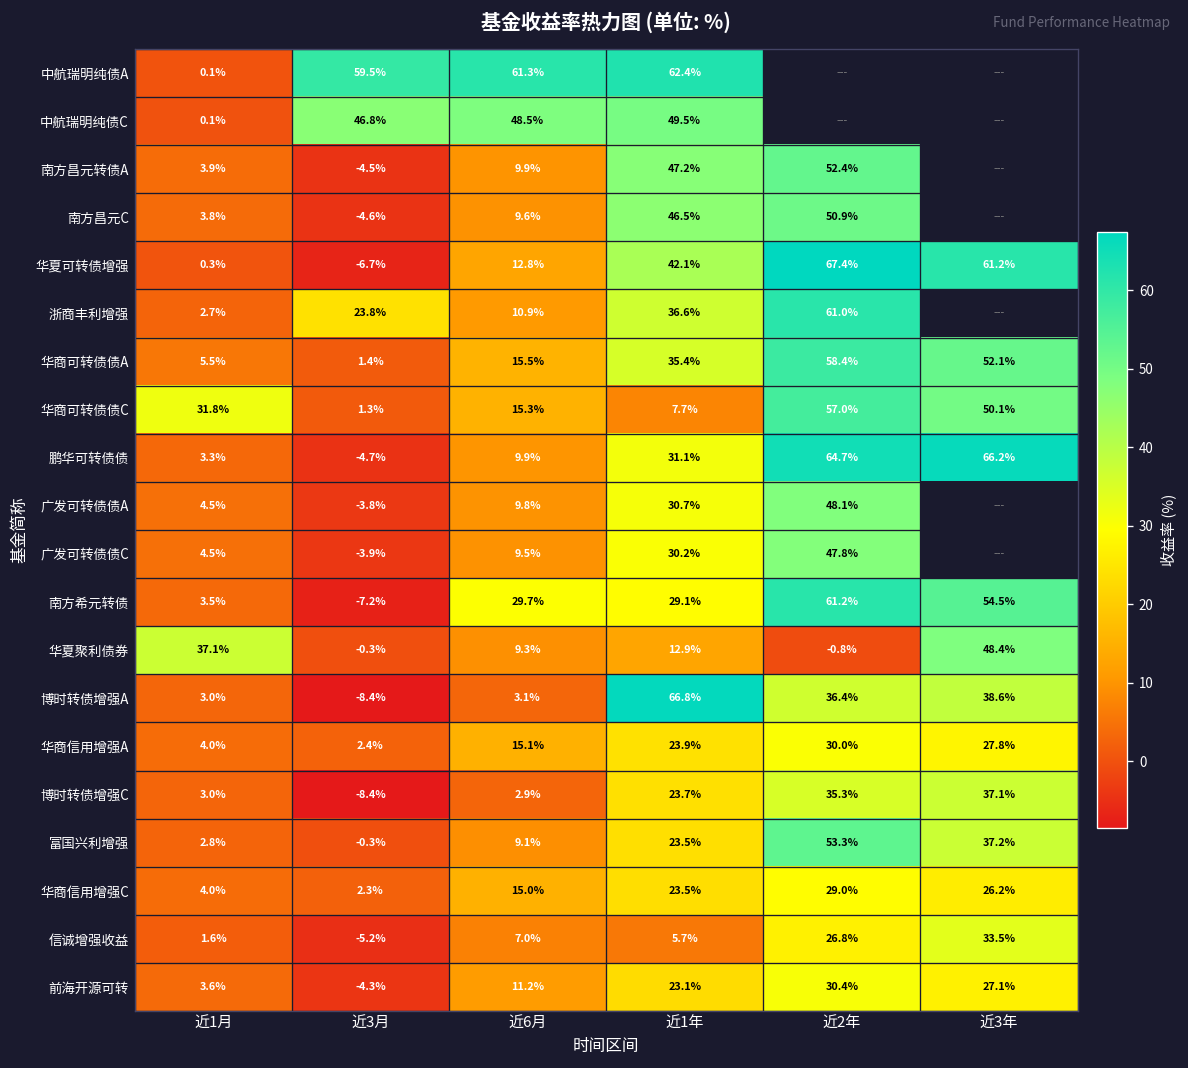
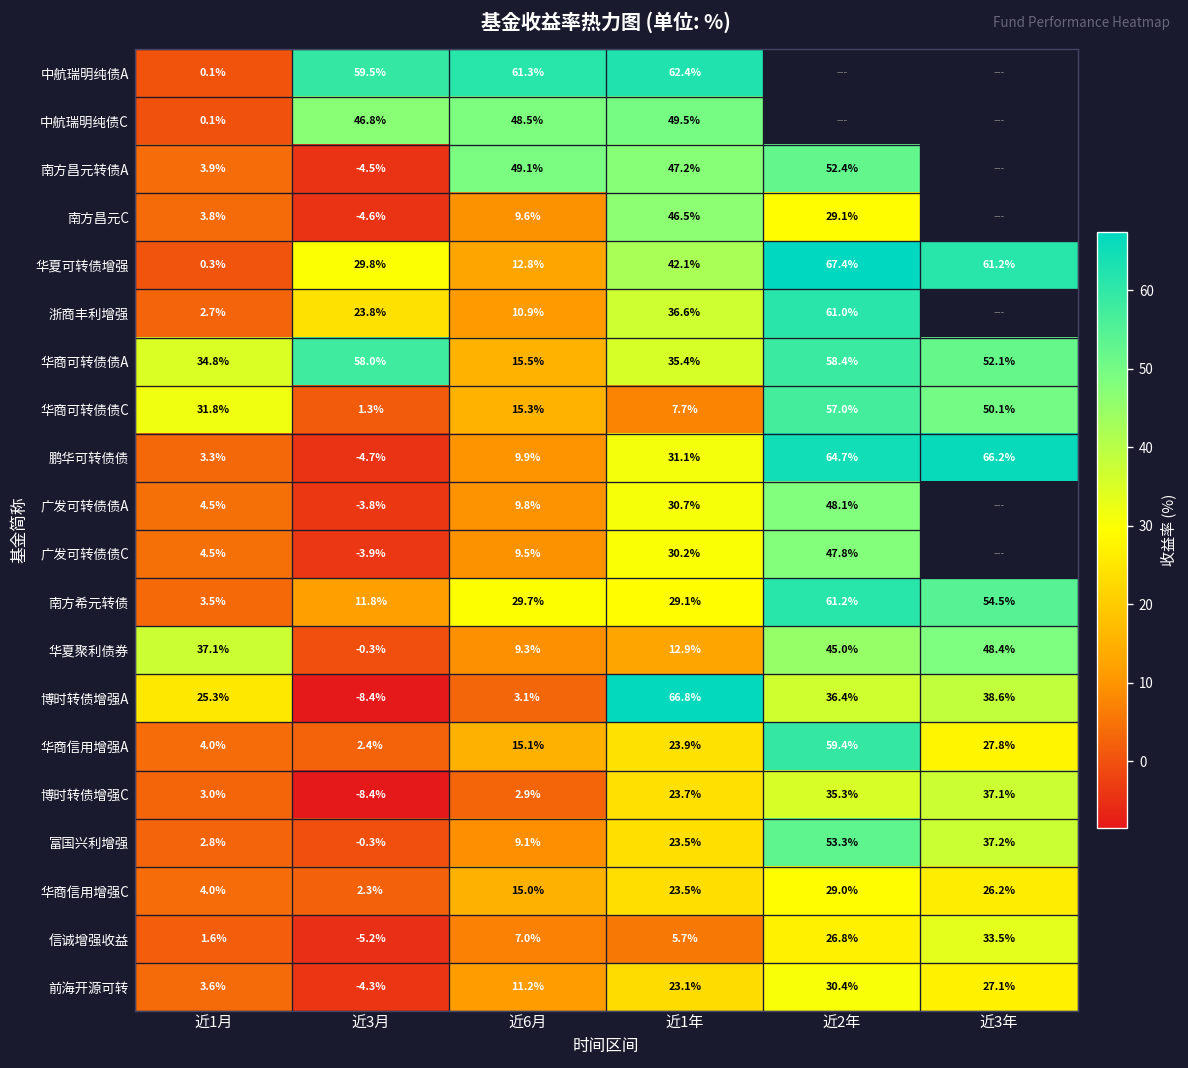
  {
    "中航瑞明纯债A": {
      "近1月": "0.1%",
      "近3月": "59.5%",
      "近6月": "61.3%",
      "近1年": "62.4%"
    },
    "中航瑞明纯债C": {
      "近1月": "0.1%",
      "近3月": "46.8%",
      "近6月": "48.5%",
      "近1年": "49.5%"
    },
    "南方昌元转债A": {
      "近1月": "3.9%",
      "近3月": "-4.5%",
-     "近6月": "9.9%",
+     "近6月": "49.1%",
      "近1年": "47.2%",
      "近2年": "52.4%"
    },
    "南方昌元C": {
      "近1月": "3.8%",
      "近3月": "-4.6%",
      "近6月": "9.6%",
      "近1年": "46.5%",
-     "近2年": "50.9%"
+     "近2年": "29.1%"
    },
    "华夏可转债增强": {
      "近1月": "0.3%",
-     "近3月": "-6.7%",
+     "近3月": "29.8%",
      "近6月": "12.8%",
      "近1年": "42.1%",
      "近2年": "67.4%",
      "近3年": "61.2%"
    },
    "浙商丰利增强": {
      "近1月": "2.7%",
      "近3月": "23.8%",
      "近6月": "10.9%",
      "近1年": "36.6%",
      "近2年": "61.0%"
    },
    "华商可转债债A": {
-     "近1月": "5.5%",
-     "近3月": "1.4%",
+     "近1月": "34.8%",
+     "近3月": "58.0%",
      "近6月": "15.5%",
      "近1年": "35.4%",
      "近2年": "58.4%",
      "近3年": "52.1%"
    },
    "华商可转债债C": {
      "近1月": "31.8%",
      "近3月": "1.3%",
      "近6月": "15.3%",
      "近1年": "7.7%",
      "近2年": "57.0%",
      "近3年": "50.1%"
    },
    "鹏华可转债债": {
      "近1月": "3.3%",
      "近3月": "-4.7%",
      "近6月": "9.9%",
      "近1年": "31.1%",
      "近2年": "64.7%",
      "近3年": "66.2%"
    },
    "广发可转债债A": {
      "近1月": "4.5%",
      "近3月": "-3.8%",
      "近6月": "9.8%",
      "近1年": "30.7%",
      "近2年": "48.1%"
    },
    "广发可转债债C": {
      "近1月": "4.5%",
      "近3月": "-3.9%",
      "近6月": "9.5%",
      "近1年": "30.2%",
      "近2年": "47.8%"
    },
    "南方希元转债": {
      "近1月": "3.5%",
-     "近3月": "-7.2%",
+     "近3月": "11.8%",
      "近6月": "29.7%",
      "近1年": "29.1%",
      "近2年": "61.2%",
      "近3年": "54.5%"
    },
    "华夏聚利债券": {
      "近1月": "37.1%",
      "近3月": "-0.3%",
      "近6月": "9.3%",
      "近1年": "12.9%",
-     "近2年": "-0.8%",
+     "近2年": "45.0%",
      "近3年": "48.4%"
    },
    "博时转债增强A": {
-     "近1月": "3.0%",
+     "近1月": "25.3%",
      "近3月": "-8.4%",
      "近6月": "3.1%",
      "近1年": "66.8%",
      "近2年": "36.4%",
      "近3年": "38.6%"
    },
    "华商信用增强A": {
      "近1月": "4.0%",
      "近3月": "2.4%",
      "近6月": "15.1%",
      "近1年": "23.9%",
-     "近2年": "30.0%",
+     "近2年": "59.4%",
      "近3年": "27.8%"
    },
    "博时转债增强C": {
      "近1月": "3.0%",
      "近3月": "-8.4%",
      "近6月": "2.9%",
      "近1年": "23.7%",
      "近2年": "35.3%",
      "近3年": "37.1%"
    },
    "富国兴利增强": {
      "近1月": "2.8%",
      "近3月": "-0.3%",
      "近6月": "9.1%",
      "近1年": "23.5%",
      "近2年": "53.3%",
      "近3年": "37.2%"
    },
    "华商信用增强C": {
      "近1月": "4.0%",
      "近3月": "2.3%",
      "近6月": "15.0%",
      "近1年": "23.5%",
      "近2年": "29.0%",
      "近3年": "26.2%"
    },
    "信诚增强收益": {
      "近1月": "1.6%",
      "近3月": "-5.2%",
      "近6月": "7.0%",
      "近1年": "5.7%",
      "近2年": "26.8%",
      "近3年": "33.5%"
    },
    "前海开源可转": {
      "近1月": "3.6%",
      "近3月": "-4.3%",
      "近6月": "11.2%",
      "近1年": "23.1%",
      "近2年": "30.4%",
      "近3年": "27.1%"
    }
  }
